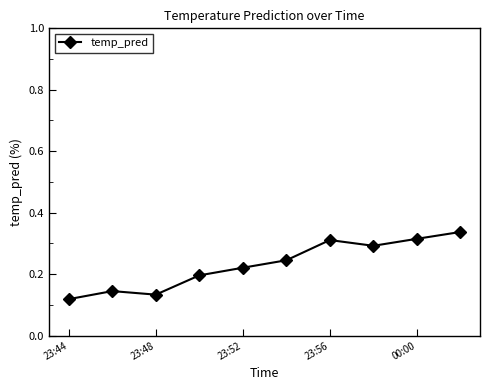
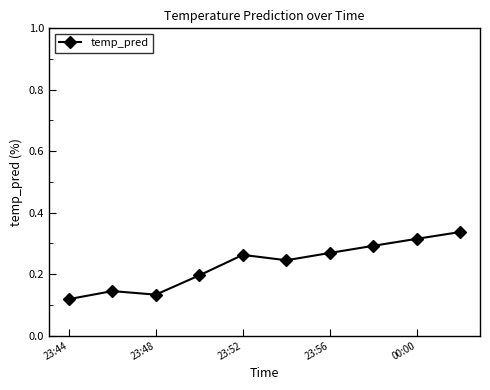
  {
    "23:44": 0.12,
    "23:48": 0.13,
-   "23:52": 0.22,
-   "23:56": 0.31,
+   "23:52": 0.26,
+   "23:56": 0.27,
    "00:00": 0.31
  }
